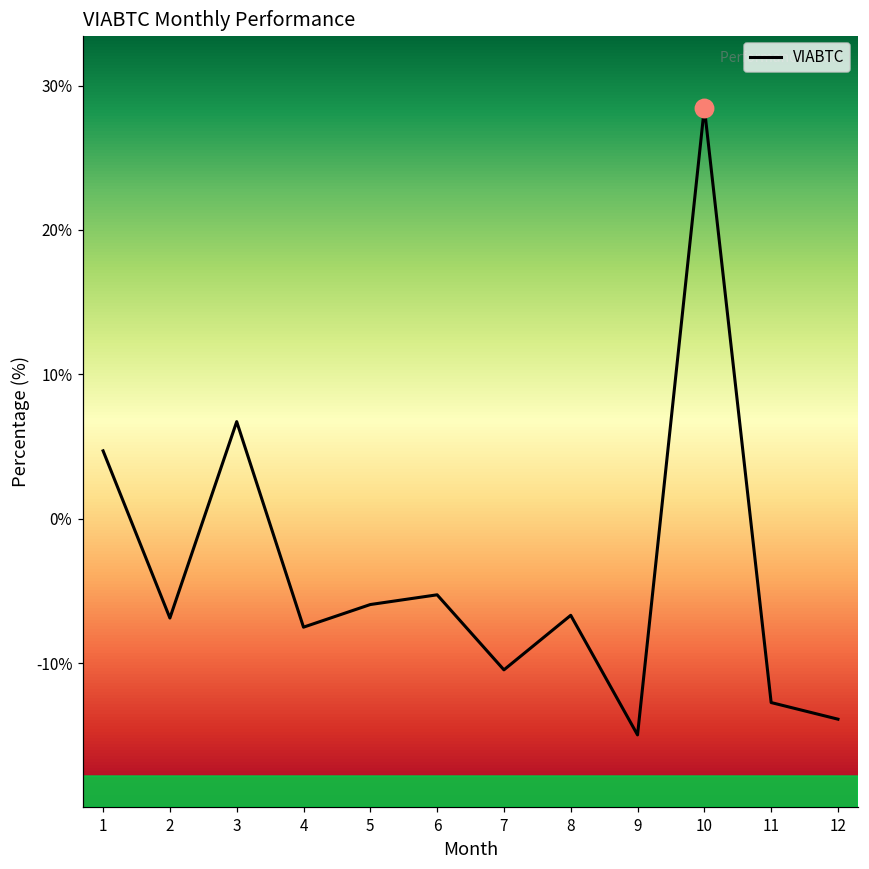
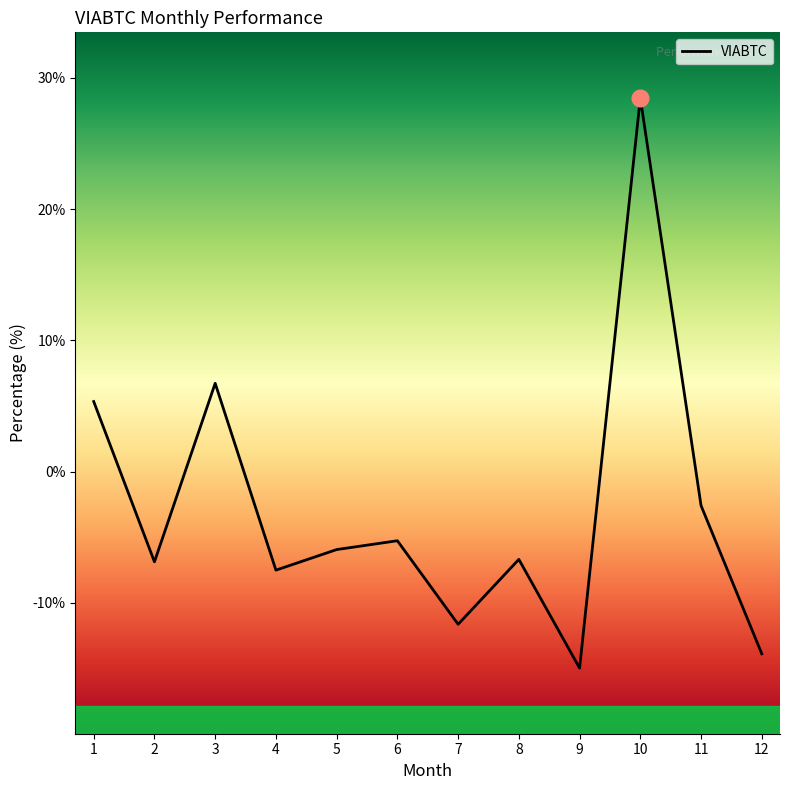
  {
    "VIABTC": {
-     "1": "4.7%",
+     "1": "5.3%",
      "2": "-6.9%",
      "3": "6.7%",
      "4": "-7.5%",
      "5": "-5.9%",
      "6": "-5.3%",
-     "7": "-10.5%",
+     "7": "-11.6%",
      "8": "-6.7%",
      "9": "-15.0%",
-     "11": "-12.7%",
+     "11": "-2.6%",
      "12": "-13.9%"
    }
  }
